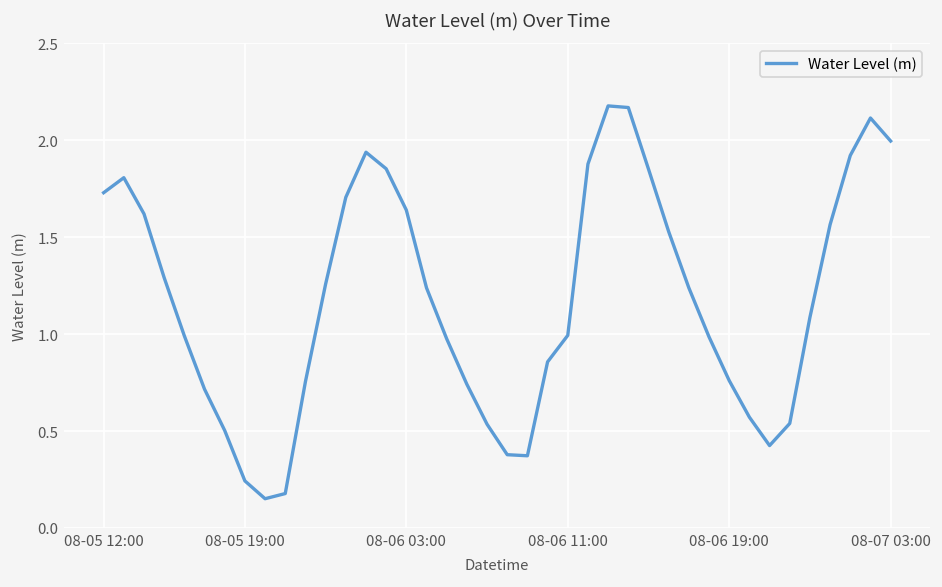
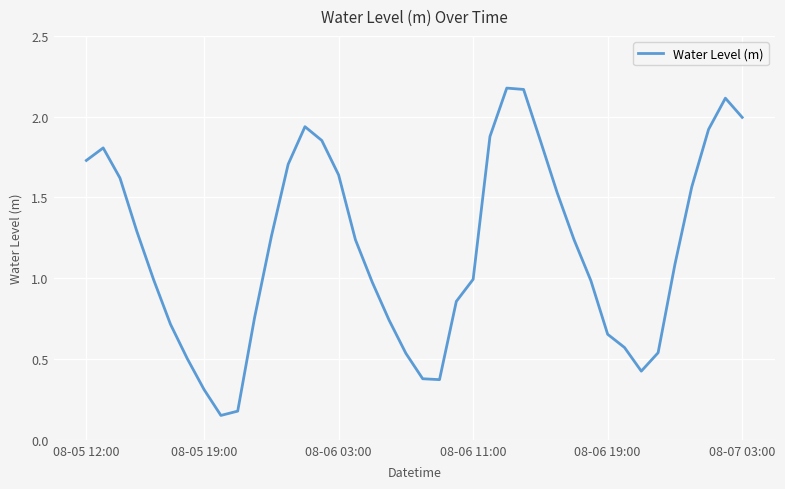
  {
    "08-05 12:00": 1.73,
-   "08-05 19:00": 0.24,
+   "08-05 19:00": 0.31,
    "08-06 03:00": 1.64,
    "08-06 11:00": 0.99,
-   "08-06 19:00": 0.76,
+   "08-06 19:00": 0.65,
    "08-07 03:00": 2.00
  }
